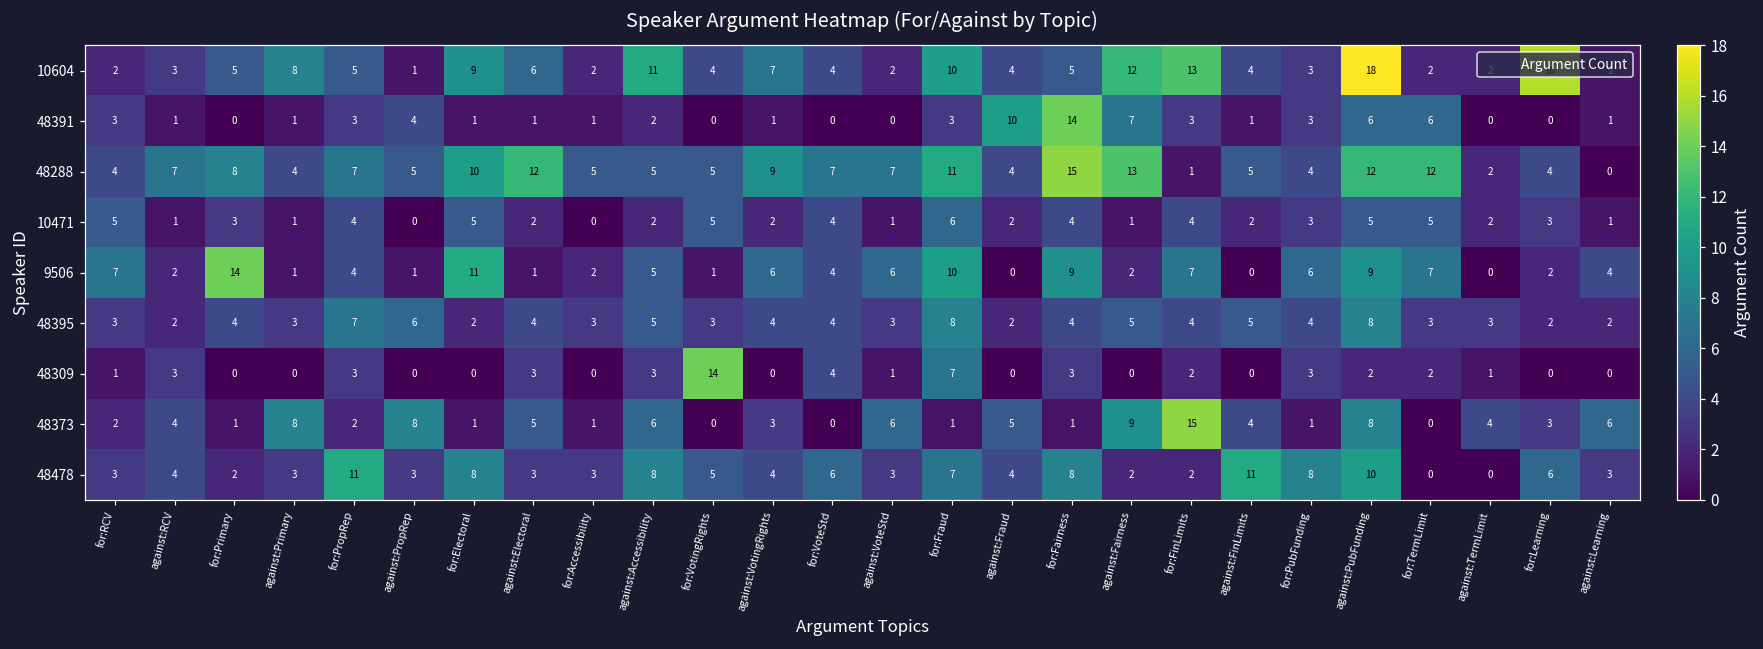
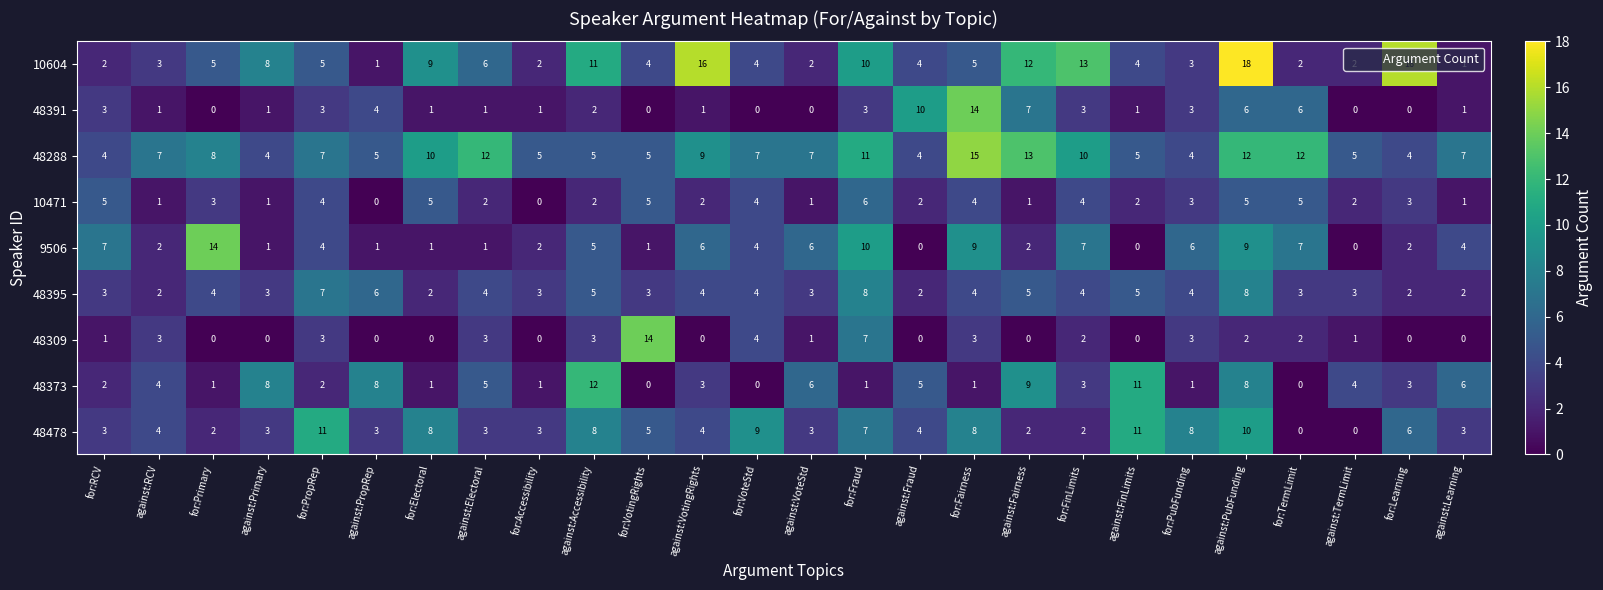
  {
    "10604": {
      "for:RCV": 2,
      "against:RCV": 3,
      "for:Primary": 5,
      "against:Primary": 8,
      "for:PropRep": 5,
      "against:PropRep": 1,
      "for:Electoral": 9,
      "against:Electoral": 6,
      "for:Accessibility": 2,
      "against:Accessibility": 11,
      "for:VotingRights": 4,
-     "against:VotingRights": 7,
+     "against:VotingRights": 16,
      "for:VoteStd": 4,
      "against:VoteStd": 2,
      "for:Fraud": 10,
      "against:Fraud": 4,
      "for:Fairness": 5,
      "against:Fairness": 12,
      "for:FinLimits": 13,
      "against:FinLimits": 4,
      "for:PubFunding": 3,
      "against:PubFunding": 18,
      "for:TermLimit": 2
    },
    "48288": {
      "for:RCV": 4,
      "against:RCV": 7,
      "for:Primary": 8,
      "against:Primary": 4,
      "for:PropRep": 7,
      "against:PropRep": 5,
      "for:Electoral": 10,
      "against:Electoral": 12,
      "for:Accessibility": 5,
      "against:Accessibility": 5,
      "for:VotingRights": 5,
      "against:VotingRights": 9,
      "for:VoteStd": 7,
      "against:VoteStd": 7,
      "for:Fraud": 11,
      "against:Fraud": 4,
      "for:Fairness": 15,
      "against:Fairness": 13,
-     "for:FinLimits": 1,
+     "for:FinLimits": 10,
      "against:FinLimits": 5,
      "for:PubFunding": 4,
      "against:PubFunding": 12,
      "for:TermLimit": 12,
-     "against:TermLimit": 2,
+     "against:TermLimit": 5,
      "for:Learning": 4,
-     "against:Learning": 0
+     "against:Learning": 7
    },
    "9506": {
      "for:RCV": 7,
      "against:RCV": 2,
      "for:Primary": 14,
      "against:Primary": 1,
      "for:PropRep": 4,
      "against:PropRep": 1,
-     "for:Electoral": 11,
+     "for:Electoral": 1,
      "against:Electoral": 1,
      "for:Accessibility": 2,
      "against:Accessibility": 5,
      "for:VotingRights": 1,
      "against:VotingRights": 6,
      "for:VoteStd": 4,
      "against:VoteStd": 6,
      "for:Fraud": 10,
      "against:Fraud": 0,
      "for:Fairness": 9,
      "against:Fairness": 2,
      "for:FinLimits": 7,
      "against:FinLimits": 0,
      "for:PubFunding": 6,
      "against:PubFunding": 9,
      "for:TermLimit": 7,
      "against:TermLimit": 0,
      "for:Learning": 2,
      "against:Learning": 4
    },
    "48373": {
      "for:RCV": 2,
      "against:RCV": 4,
      "for:Primary": 1,
      "against:Primary": 8,
      "for:PropRep": 2,
      "against:PropRep": 8,
      "for:Electoral": 1,
      "against:Electoral": 5,
      "for:Accessibility": 1,
-     "against:Accessibility": 6,
+     "against:Accessibility": 12,
      "for:VotingRights": 0,
      "against:VotingRights": 3,
      "for:VoteStd": 0,
      "against:VoteStd": 6,
      "for:Fraud": 1,
      "against:Fraud": 5,
      "for:Fairness": 1,
      "against:Fairness": 9,
-     "for:FinLimits": 15,
-     "against:FinLimits": 4,
+     "for:FinLimits": 3,
+     "against:FinLimits": 11,
      "for:PubFunding": 1,
      "against:PubFunding": 8,
      "for:TermLimit": 0,
      "against:TermLimit": 4,
      "for:Learning": 3,
      "against:Learning": 6
    },
    "48478": {
      "for:RCV": 3,
      "against:RCV": 4,
      "for:Primary": 2,
      "against:Primary": 3,
      "for:PropRep": 11,
      "against:PropRep": 3,
      "for:Electoral": 8,
      "against:Electoral": 3,
      "for:Accessibility": 3,
      "against:Accessibility": 8,
      "for:VotingRights": 5,
      "against:VotingRights": 4,
-     "for:VoteStd": 6,
+     "for:VoteStd": 9,
      "against:VoteStd": 3,
      "for:Fraud": 7,
      "against:Fraud": 4,
      "for:Fairness": 8,
      "against:Fairness": 2,
      "for:FinLimits": 2,
      "against:FinLimits": 11,
      "for:PubFunding": 8,
      "against:PubFunding": 10,
      "for:TermLimit": 0,
      "against:TermLimit": 0,
      "for:Learning": 6,
      "against:Learning": 3
    }
  }
